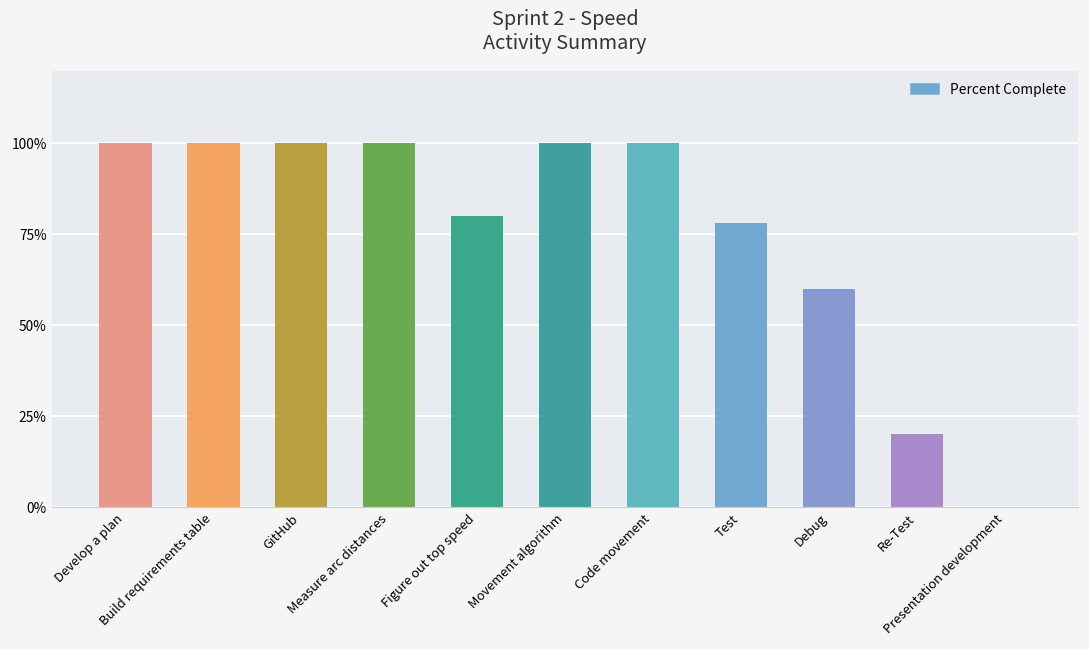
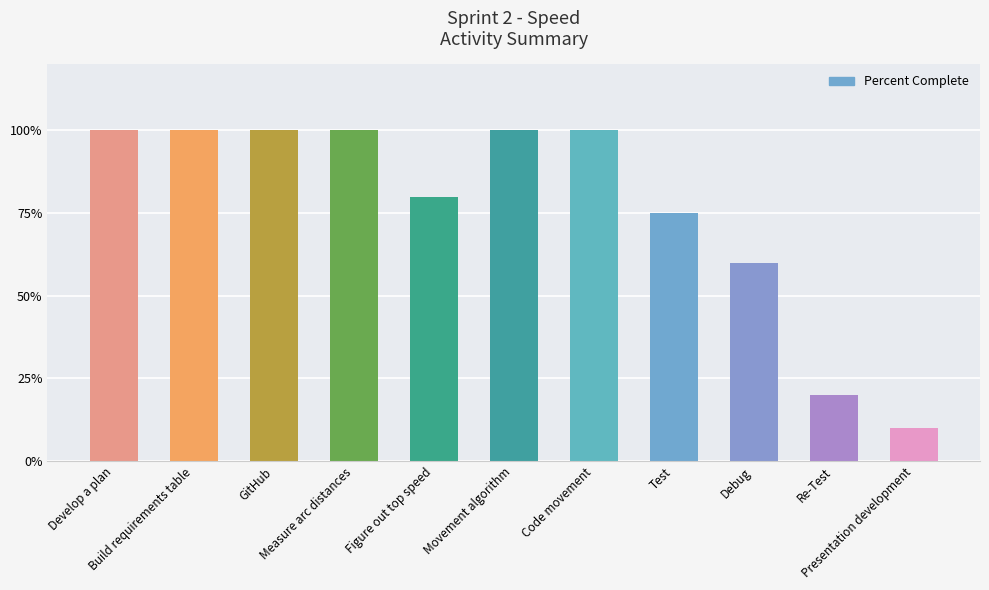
  {
    "Develop a plan": "100%",
    "Build requirements table": "100%",
    "GitHub": "100%",
    "Measure arc distances": "100%",
    "Figure out top speed": "80%",
    "Movement algorithm": "100%",
    "Code movement": "100%",
-   "Test": "78%",
+   "Test": "75%",
    "Debug": "60%",
    "Re-Test": "20%",
-   "Presentation development": "0%"
+   "Presentation development": "10%"
  }
